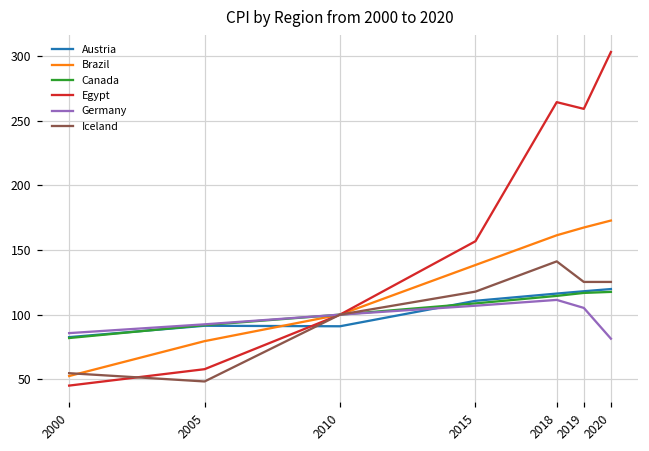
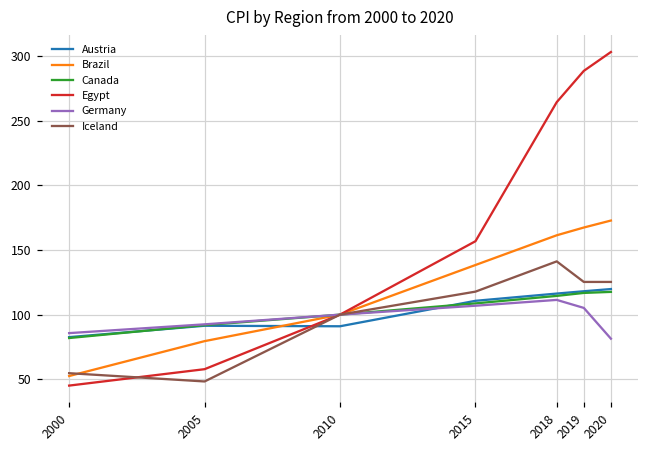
  {
    "Austria": {
      "2010": 91,
      "2020": 120
    },
    "Brazil": {
      "2005": 80,
      "2015": 138,
      "2018": 161,
      "2019": 167,
      "2020": 173
    },
    "Canada": {
      "2020": 118
    },
    "Egypt": {
      "2000": 45,
      "2005": 58,
      "2015": 157,
      "2018": 264,
-     "2019": 259,
+     "2019": 289,
      "2020": 303
    },
    "Germany": {
      "2000": 86,
      "2018": 111,
      "2019": 105,
      "2020": 81
    },
    "Iceland": {
      "2005": 48,
      "2015": 118,
      "2018": 141,
      "2019": 125,
      "2020": 125
    }
  }
